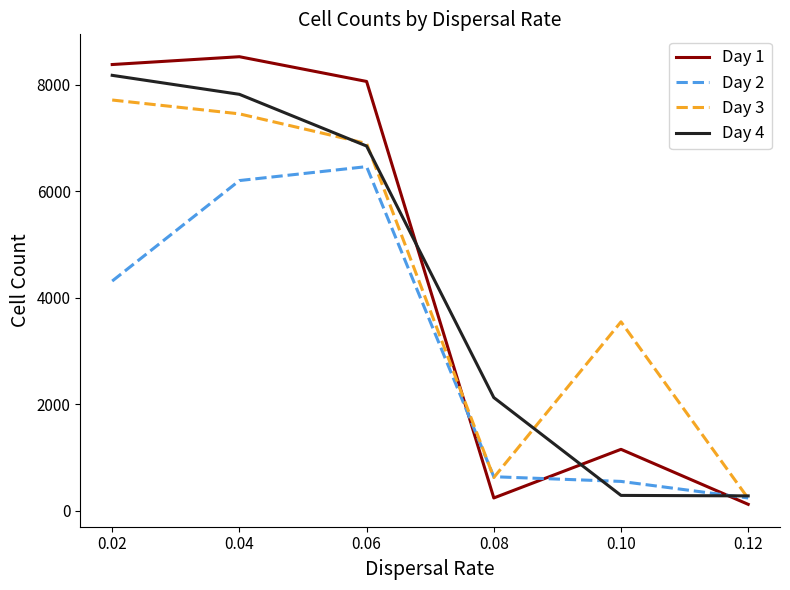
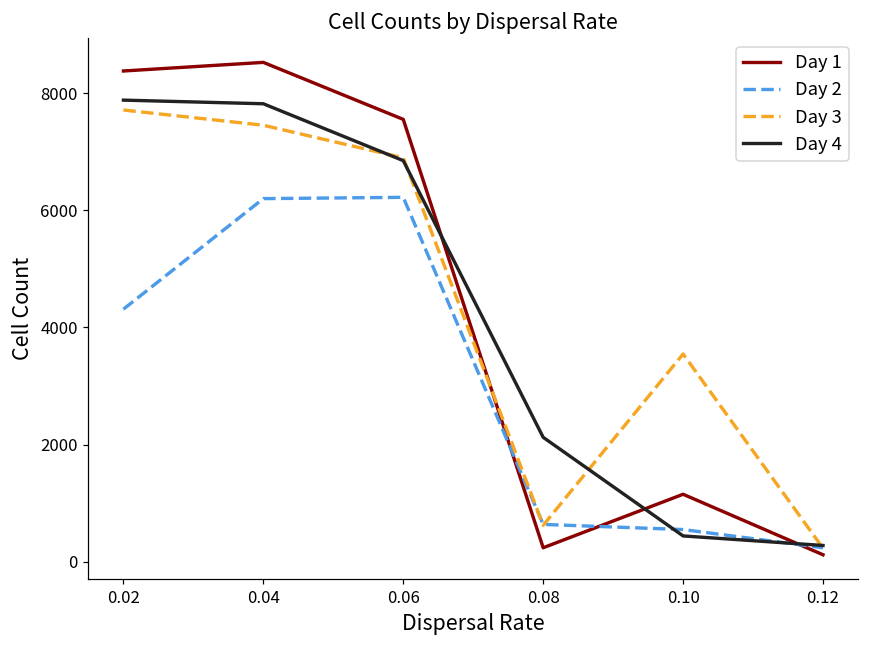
  {
    "Day 1": {
      "0.02": 8400,
      "0.04": 8500,
-     "0.06": 8100,
+     "0.06": 7600,
      "0.08": 200,
      "0.10": 1200,
      "0.12": 100
    },
    "Day 2": {
      "0.02": 4300,
      "0.04": 6200,
-     "0.06": 6500,
+     "0.06": 6200,
      "0.10": 500
    },
    "Day 3": {
      "0.02": 7700,
      "0.04": 7500,
      "0.10": 3500
    },
    "Day 4": {
-     "0.02": 8200,
+     "0.02": 7900,
      "0.04": 7800,
      "0.08": 2100,
-     "0.10": 300
+     "0.10": 400
    }
  }
